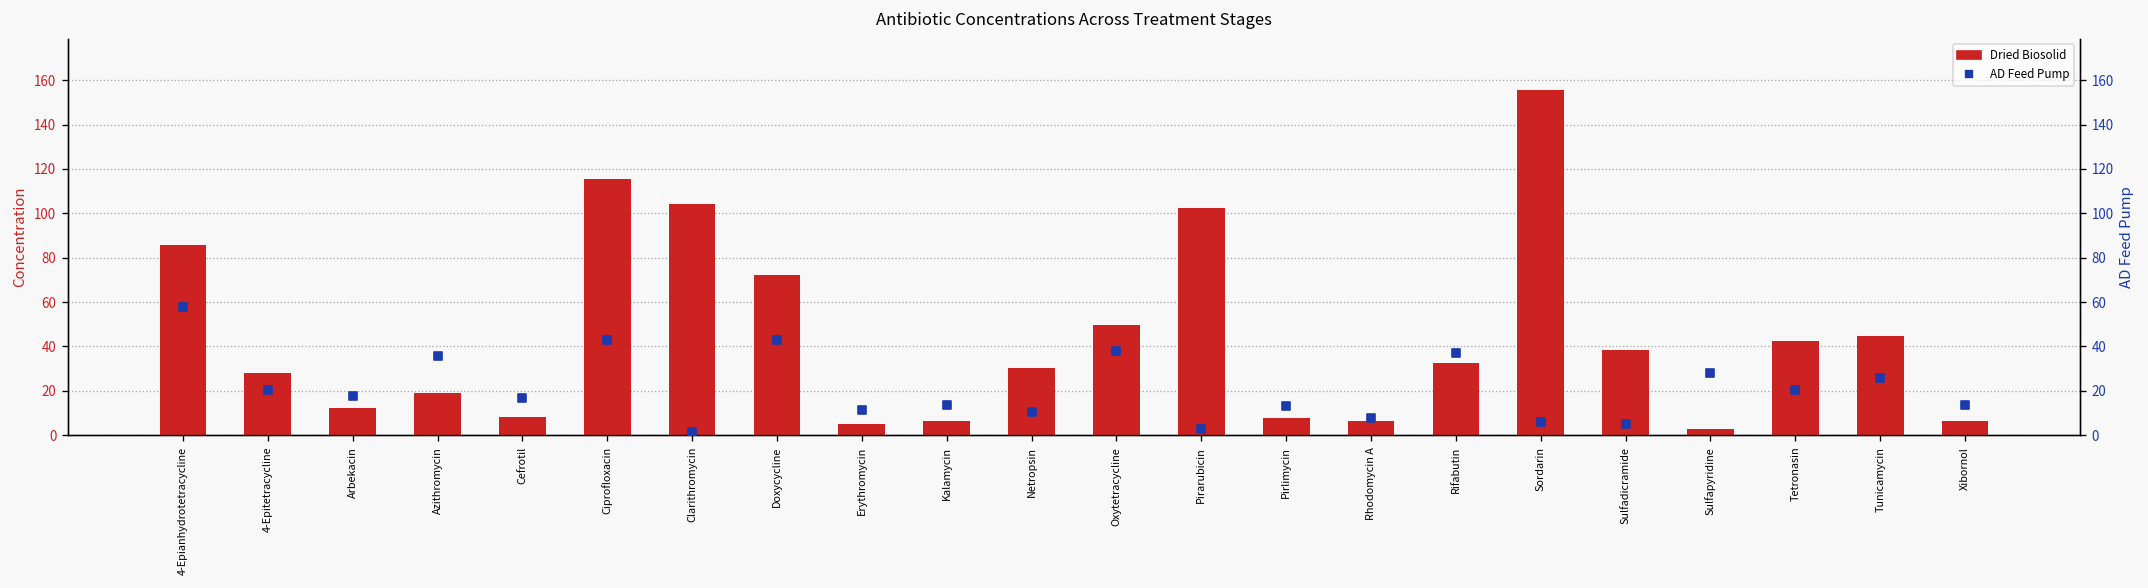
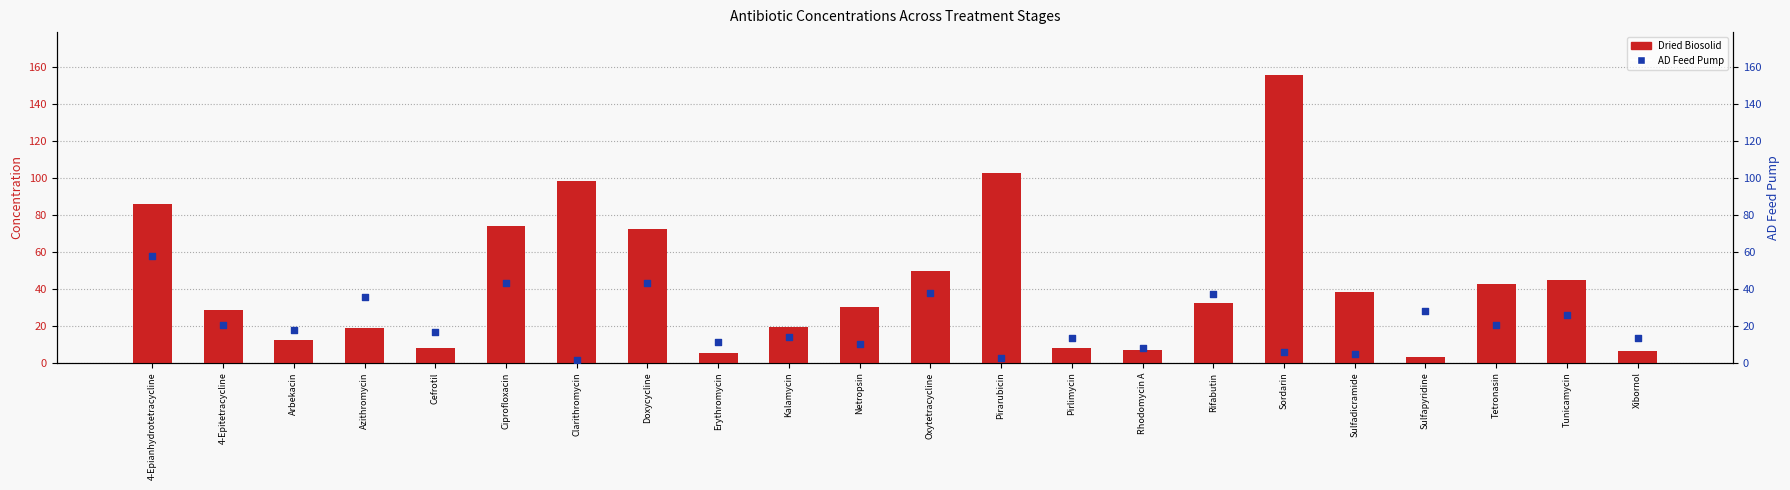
  {
    "Dried Biosolid": {
      "4-Epianhydrotetracycline": 86,
      "4-Epitetracycline": 28,
      "Arbekacin": 12,
      "Azithromycin": 19,
      "Cefrotil": 8,
-     "Ciprofloxacin": 115,
-     "Clarithromycin": 104,
+     "Ciprofloxacin": 74,
+     "Clarithromycin": 98,
      "Doxycycline": 72,
      "Erythromycin": 5,
-     "Kalamycin": 6,
+     "Kalamycin": 19,
      "Netropsin": 30,
      "Oxytetracycline": 50,
      "Pirarubicin": 103,
      "Pirlimycin": 8,
      "Rhodomycin A": 7,
      "Rifabutin": 33,
      "Sordarin": 155,
      "Sulfadicramide": 38,
      "Sulfapyridine": 3,
      "Tetronasin": 43,
      "Tunicamycin": 45,
      "Xibornol": 6
    }
  }
